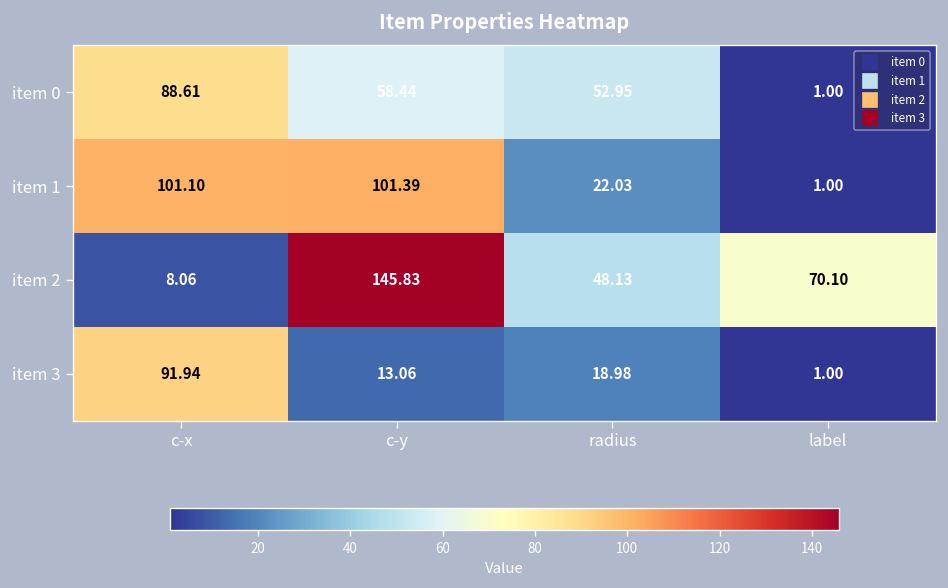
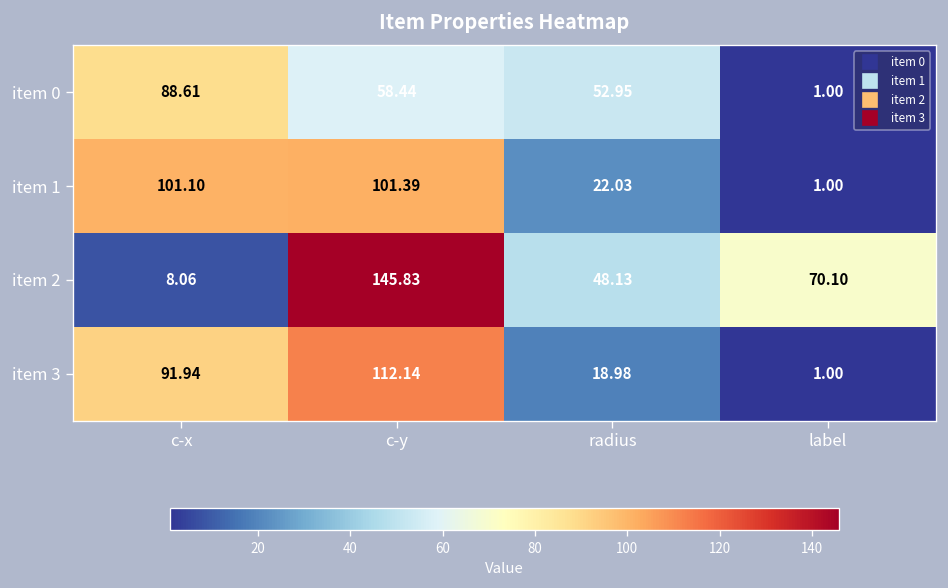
  {
    "item 0": {
      "c-x": 88.61,
      "radius": 52.95,
      "label": 1.00
    },
    "item 1": {
      "c-x": 101.10,
      "c-y": 101.39,
      "radius": 22.03,
      "label": 1.00
    },
    "item 2": {
      "c-x": 8.06,
      "c-y": 145.83,
      "radius": 48.13,
      "label": 70.10
    },
    "item 3": {
      "c-x": 91.94,
-     "c-y": 13.06,
+     "c-y": 112.14,
      "radius": 18.98,
      "label": 1.00
    }
  }
